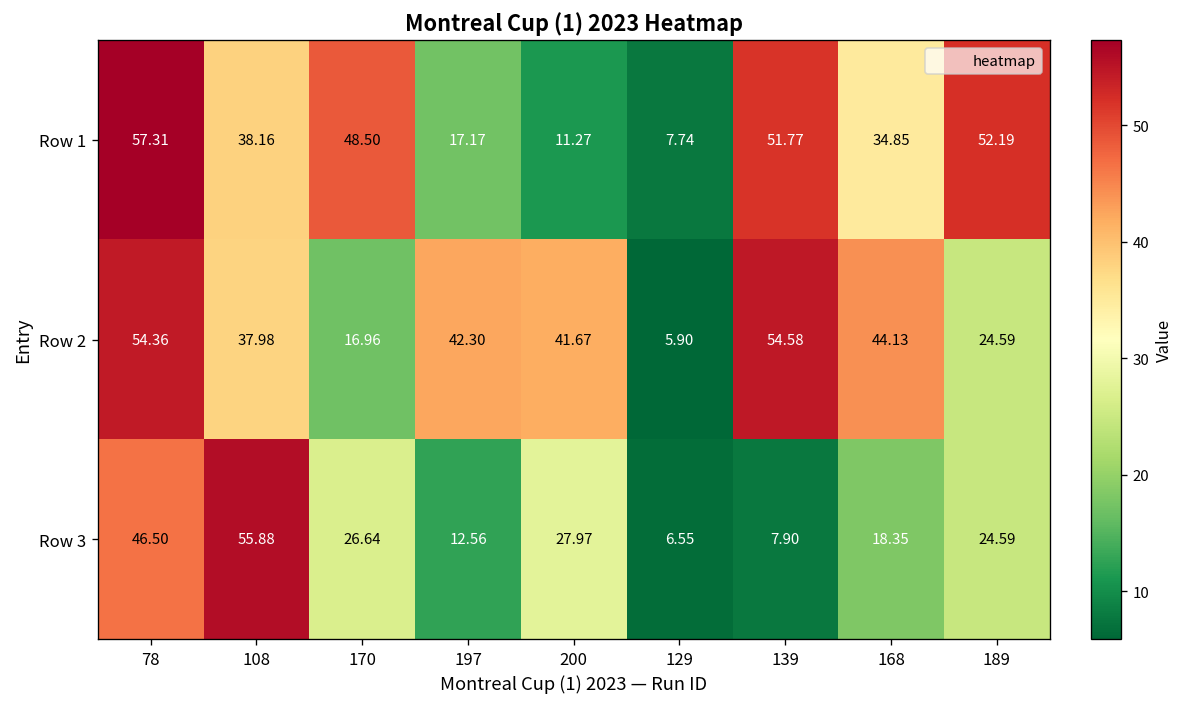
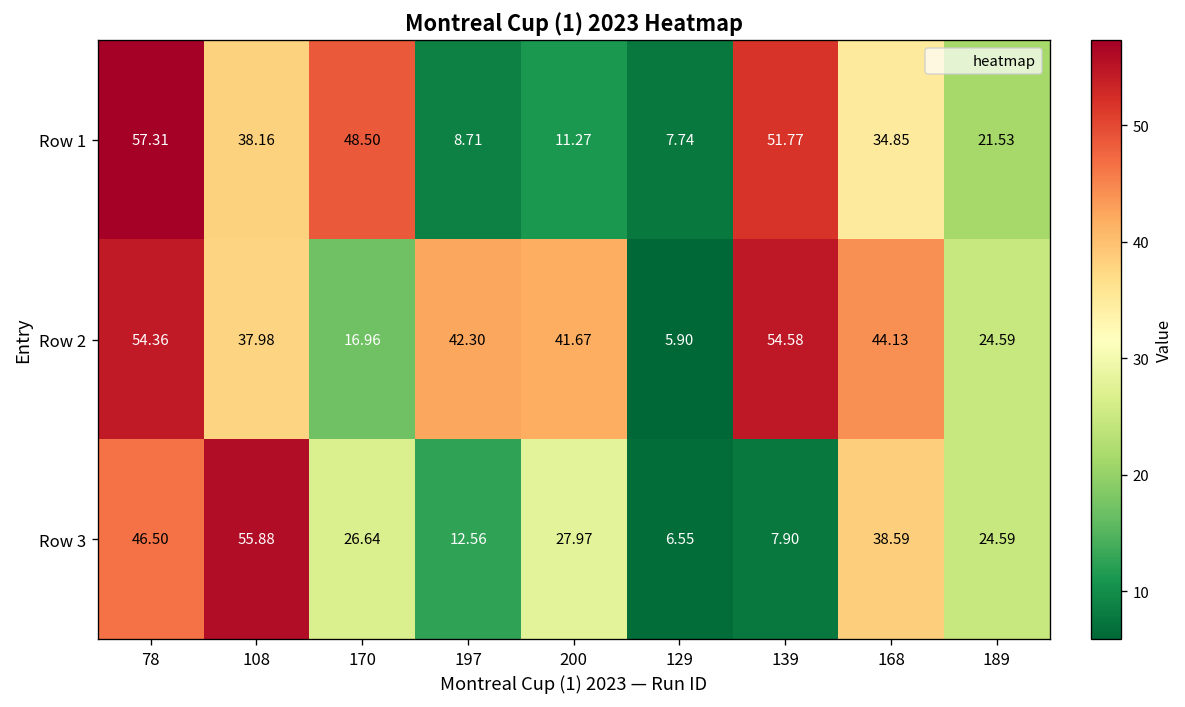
  {
    "Row 1": {
      "78": 57.31,
      "108": 38.16,
      "170": 48.50,
-     "197": 17.17,
+     "197": 8.71,
      "200": 11.27,
      "129": 7.74,
      "139": 51.77,
      "168": 34.85,
-     "189": 52.19
+     "189": 21.53
    },
    "Row 2": {
      "78": 54.36,
      "108": 37.98,
      "170": 16.96,
      "197": 42.30,
      "200": 41.67,
      "129": 5.90,
      "139": 54.58,
      "168": 44.13,
      "189": 24.59
    },
    "Row 3": {
      "78": 46.50,
      "108": 55.88,
      "170": 26.64,
      "197": 12.56,
      "200": 27.97,
      "129": 6.55,
      "139": 7.90,
-     "168": 18.35,
+     "168": 38.59,
      "189": 24.59
    }
  }
